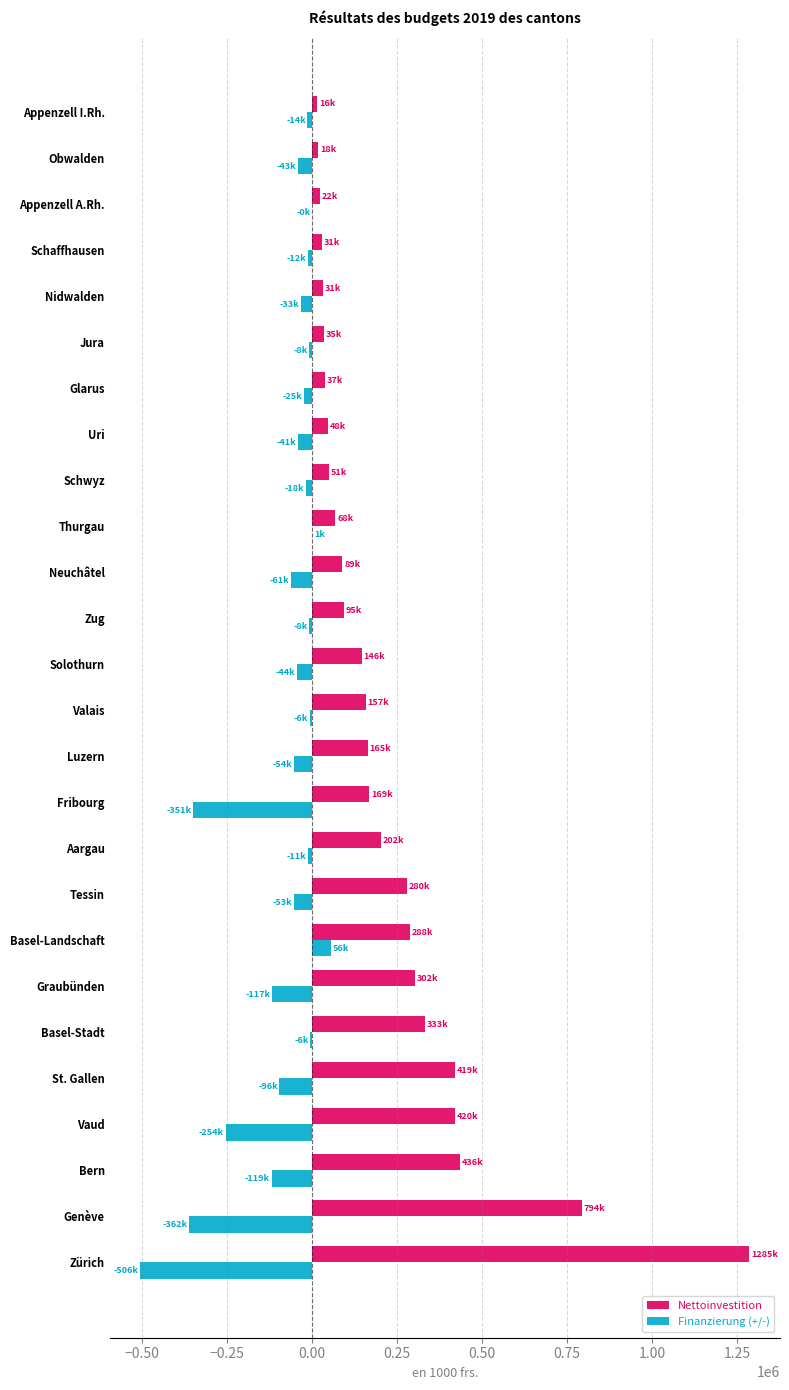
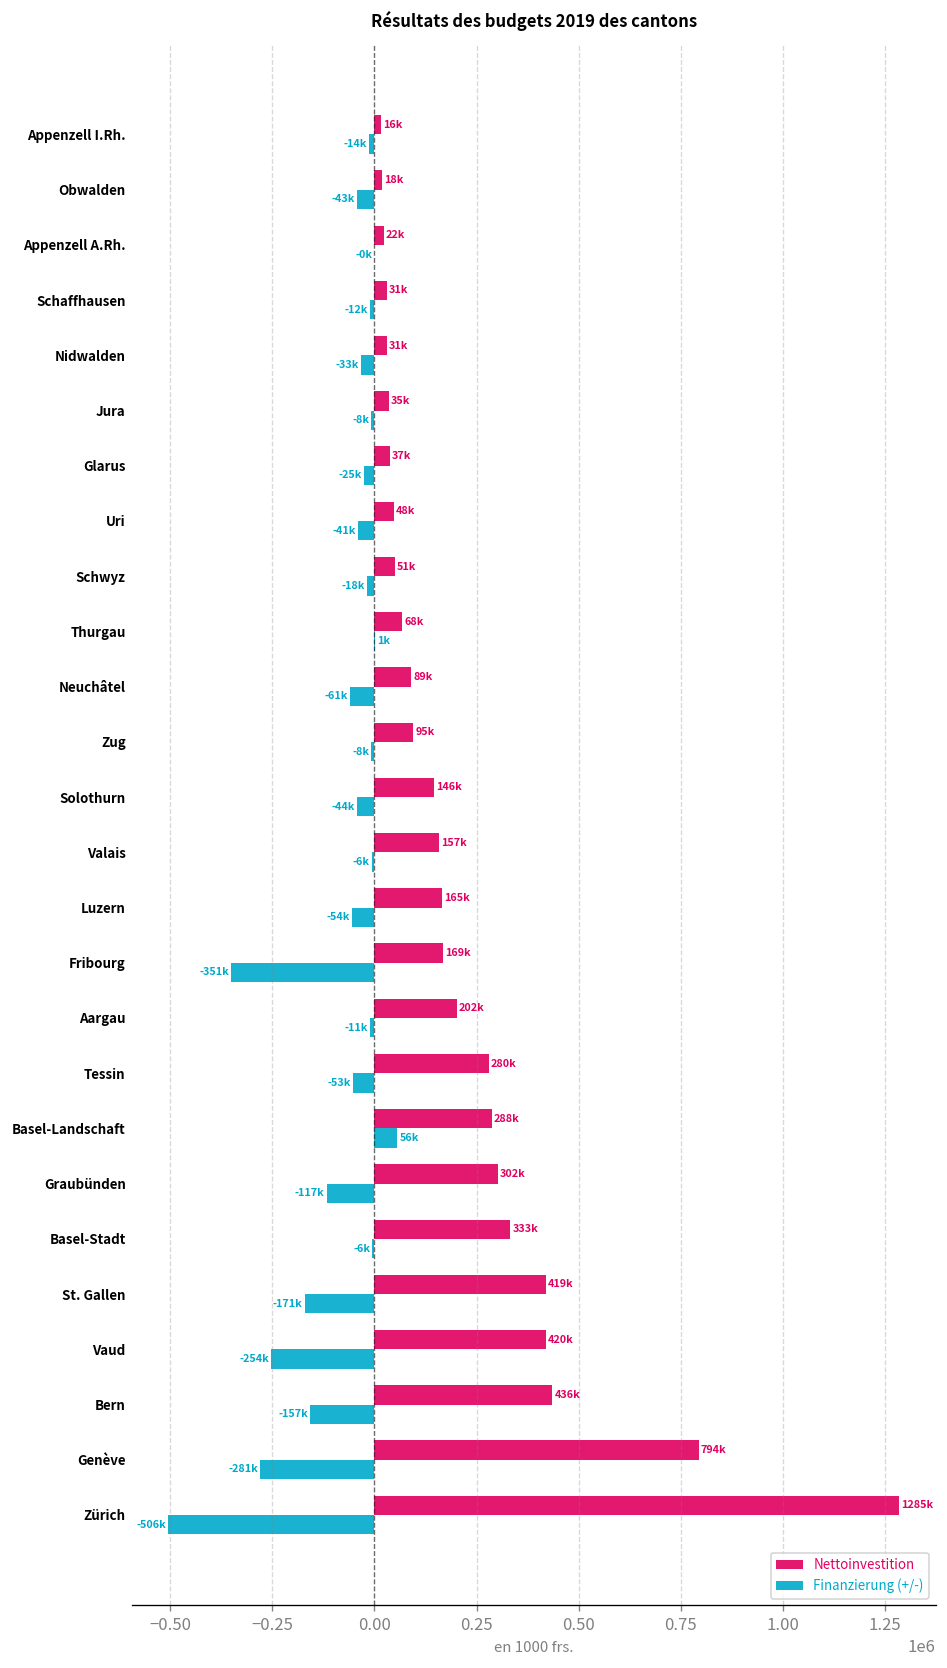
  {
    "Nettoinvestition": {
      "Appenzell I.Rh.": "16k",
      "Obwalden": "18k",
      "Appenzell A.Rh.": "22k",
      "Schaffhausen": "31k",
      "Nidwalden": "31k",
      "Jura": "35k",
      "Glarus": "37k",
      "Uri": "48k",
      "Schwyz": "51k",
      "Thurgau": "68k",
      "Neuchâtel": "89k",
      "Zug": "95k",
      "Solothurn": "146k",
      "Valais": "157k",
      "Luzern": "165k",
      "Fribourg": "169k",
      "Aargau": "202k",
      "Tessin": "280k",
      "Basel-Landschaft": "288k",
      "Graubünden": "302k",
      "Basel-Stadt": "333k",
      "St. Gallen": "419k",
      "Vaud": "420k",
      "Bern": "436k",
      "Genève": "794k",
      "Zürich": "1285k"
    },
    "Finanzierung (+/-)": {
      "Appenzell I.Rh.": "-14k",
      "Obwalden": "-43k",
      "Schaffhausen": "-12k",
      "Nidwalden": "-33k",
      "Jura": "-8k",
      "Glarus": "-25k",
      "Uri": "-41k",
      "Schwyz": "-18k",
      "Thurgau": "1k",
      "Neuchâtel": "-61k",
      "Zug": "-8k",
      "Solothurn": "-44k",
      "Valais": "-6k",
      "Luzern": "-54k",
      "Fribourg": "-351k",
      "Aargau": "-11k",
      "Tessin": "-53k",
      "Basel-Landschaft": "56k",
      "Graubünden": "-117k",
      "Basel-Stadt": "-6k",
-     "St. Gallen": "-96k",
+     "St. Gallen": "-171k",
      "Vaud": "-254k",
-     "Bern": "-119k",
-     "Genève": "-362k",
+     "Bern": "-157k",
+     "Genève": "-281k",
      "Zürich": "-506k"
    }
  }
